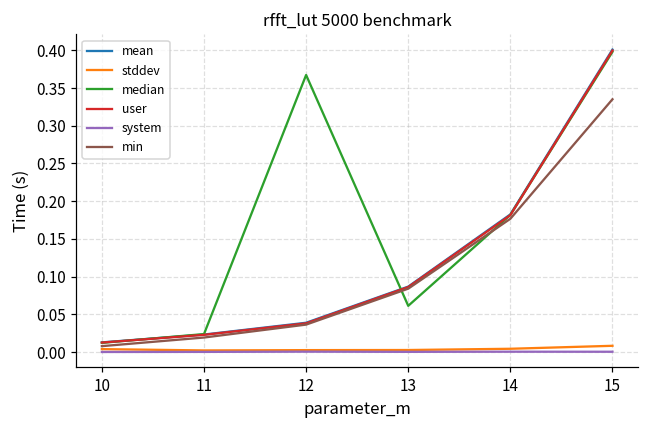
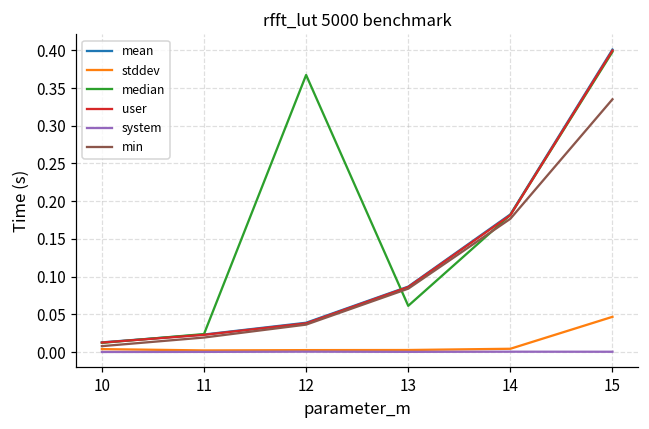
  {
    "stddev": {
      "10": 0.00,
      "14": 0.00,
-     "15": 0.01
+     "15": 0.05
    },
    "median": {
      "12": 0.37,
      "13": 0.06
    },
    "system": {
      "10": 0.00,
      "14": 0.00,
      "15": 0.00
    },
    "min": {
      "10": 0.01,
      "14": 0.18,
      "15": 0.34
    }
  }
